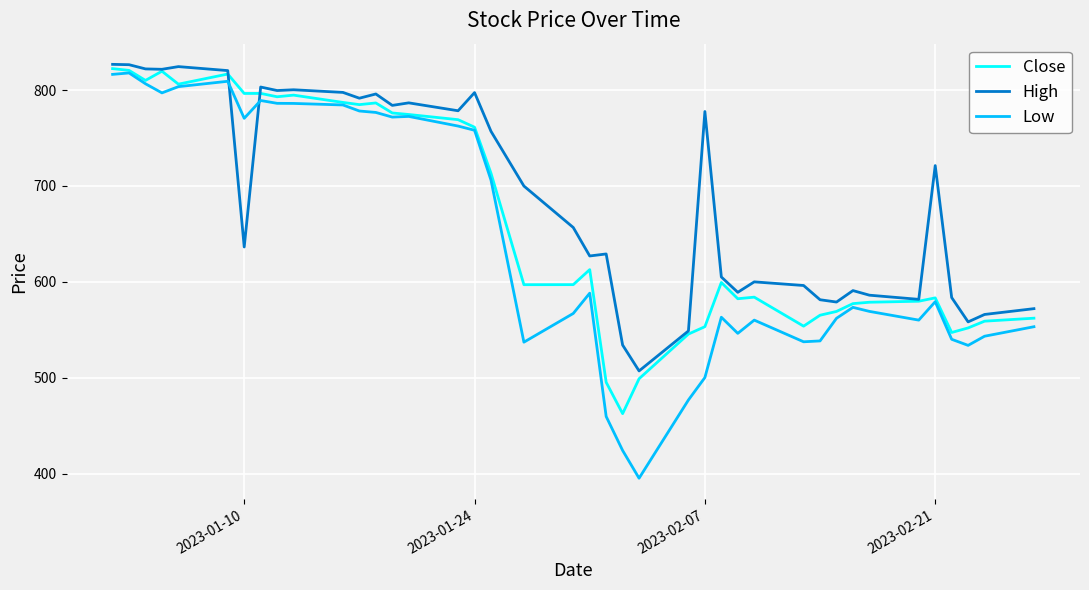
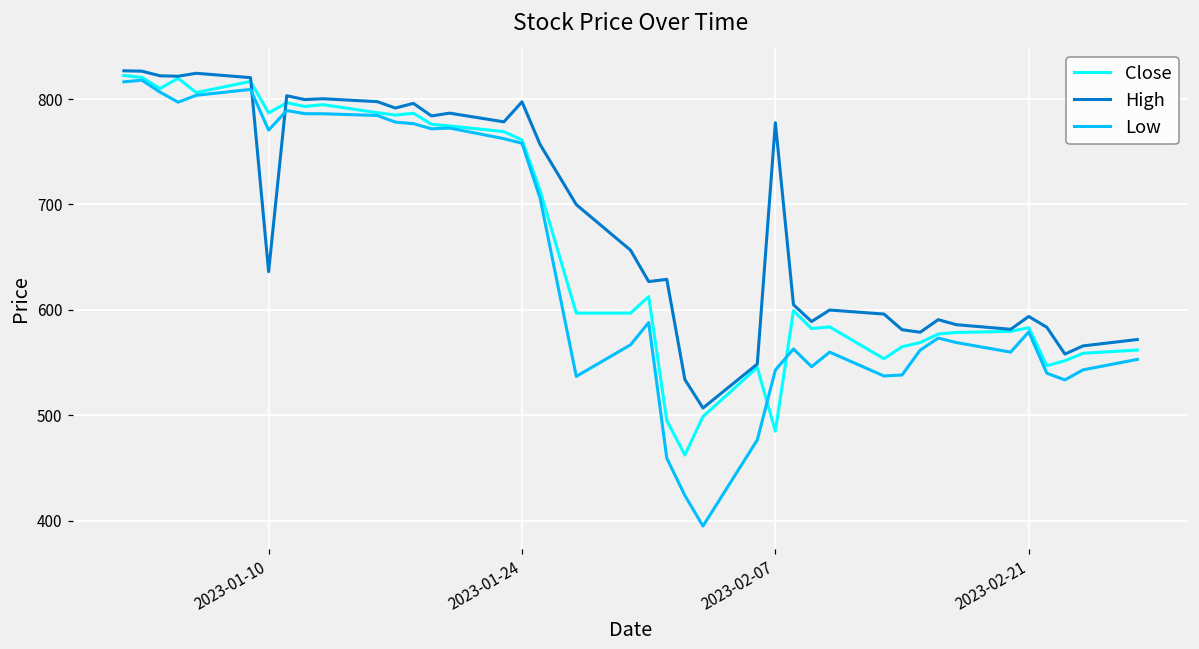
  {
    "Close": {
-     "2023-01-10": 800,
+     "2023-01-10": 790,
      "2023-01-24": 760,
-     "2023-02-07": 550,
+     "2023-02-07": 490,
      "2023-02-21": 580
    },
    "High": {
      "2023-01-10": 640,
      "2023-01-24": 800,
      "2023-02-07": 780,
-     "2023-02-21": 720
+     "2023-02-21": 590
    },
    "Low": {
      "2023-01-10": 770,
      "2023-01-24": 760,
-     "2023-02-07": 500,
+     "2023-02-07": 540,
      "2023-02-21": 580
    }
  }
